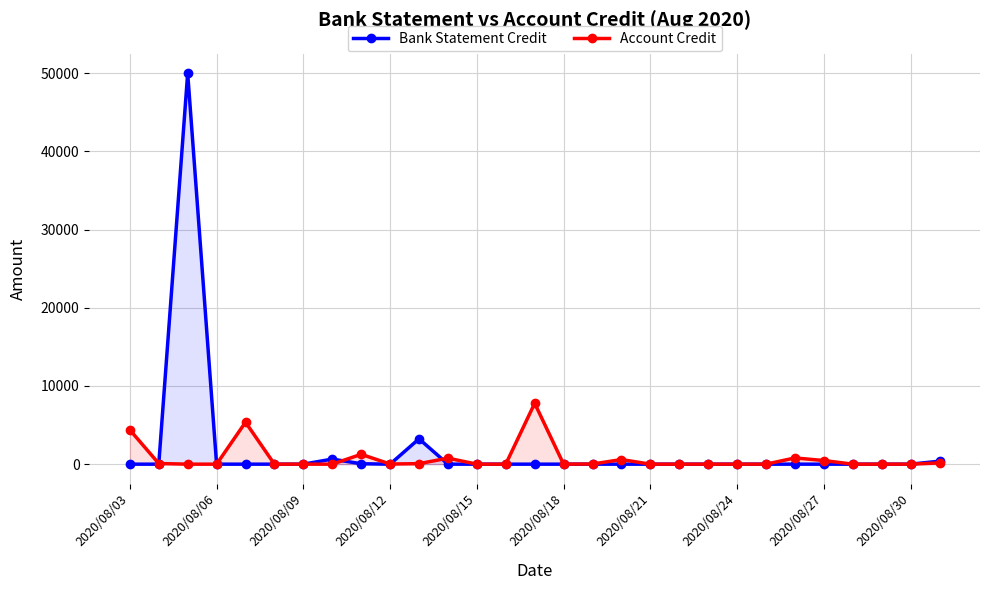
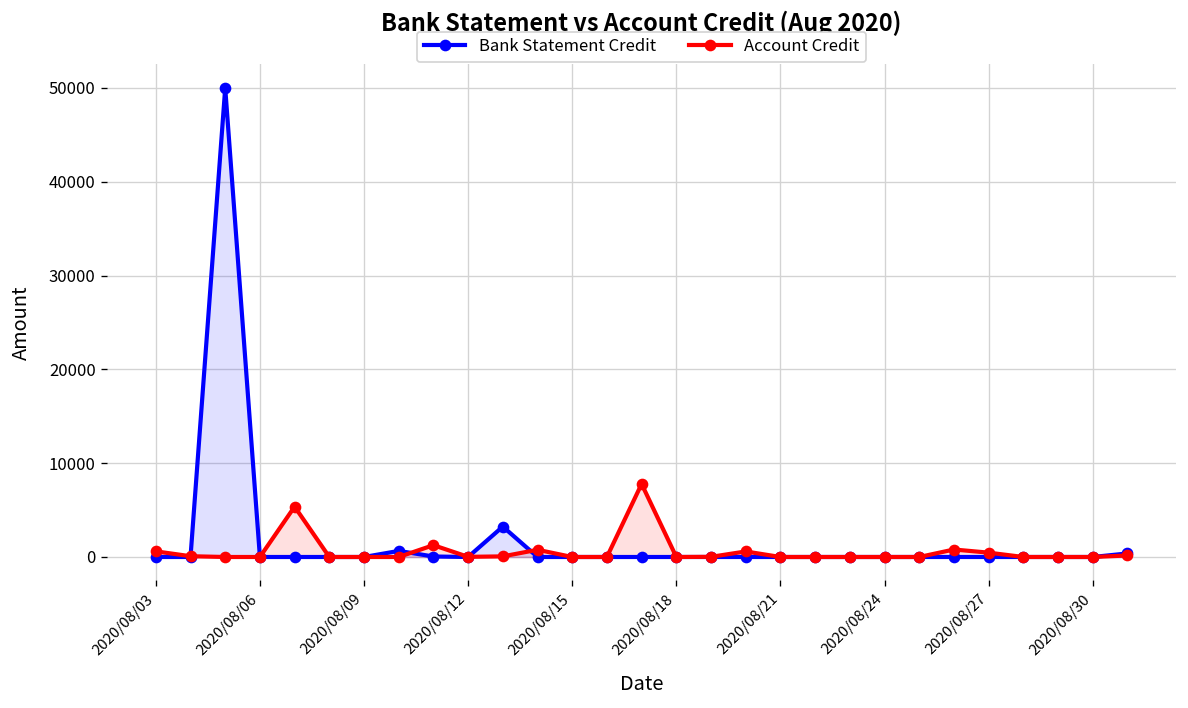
  {
    "Bank Statement Credit": {
      "2020/08/03": 0,
      "2020/08/27": 0
    },
    "Account Credit": {
-     "2020/08/03": 4000,
+     "2020/08/03": 1000,
      "2020/08/27": 0
    }
  }
